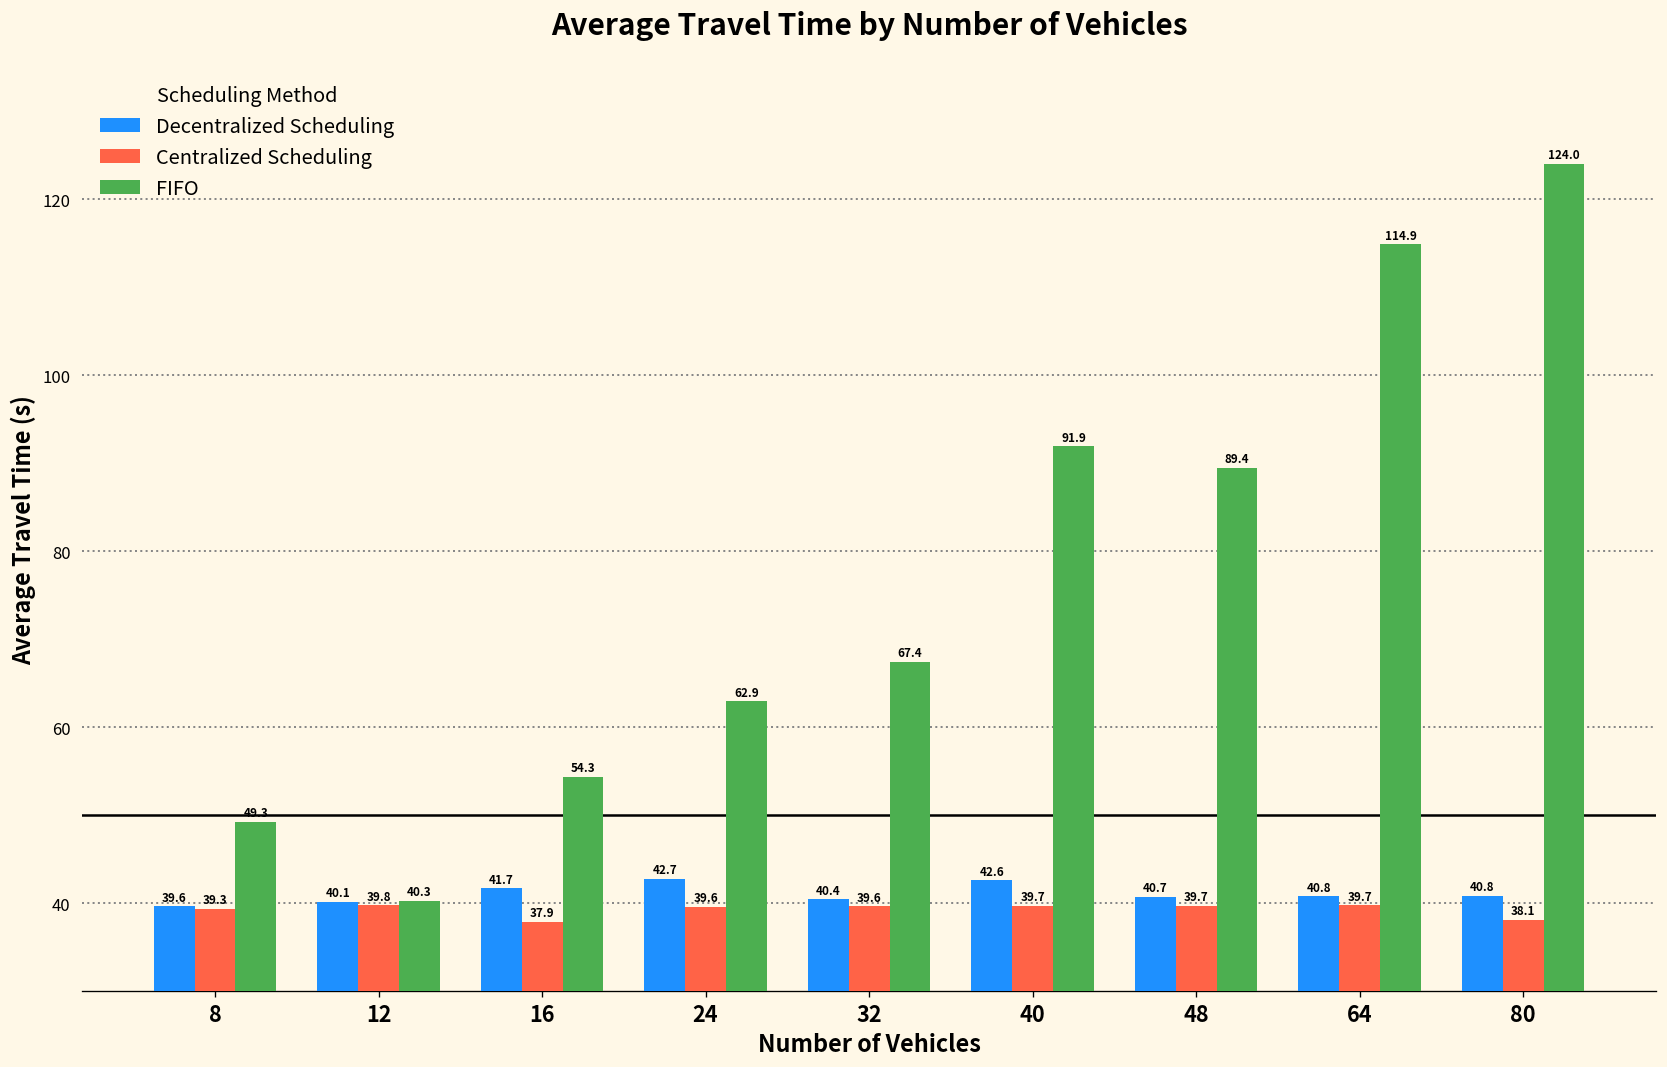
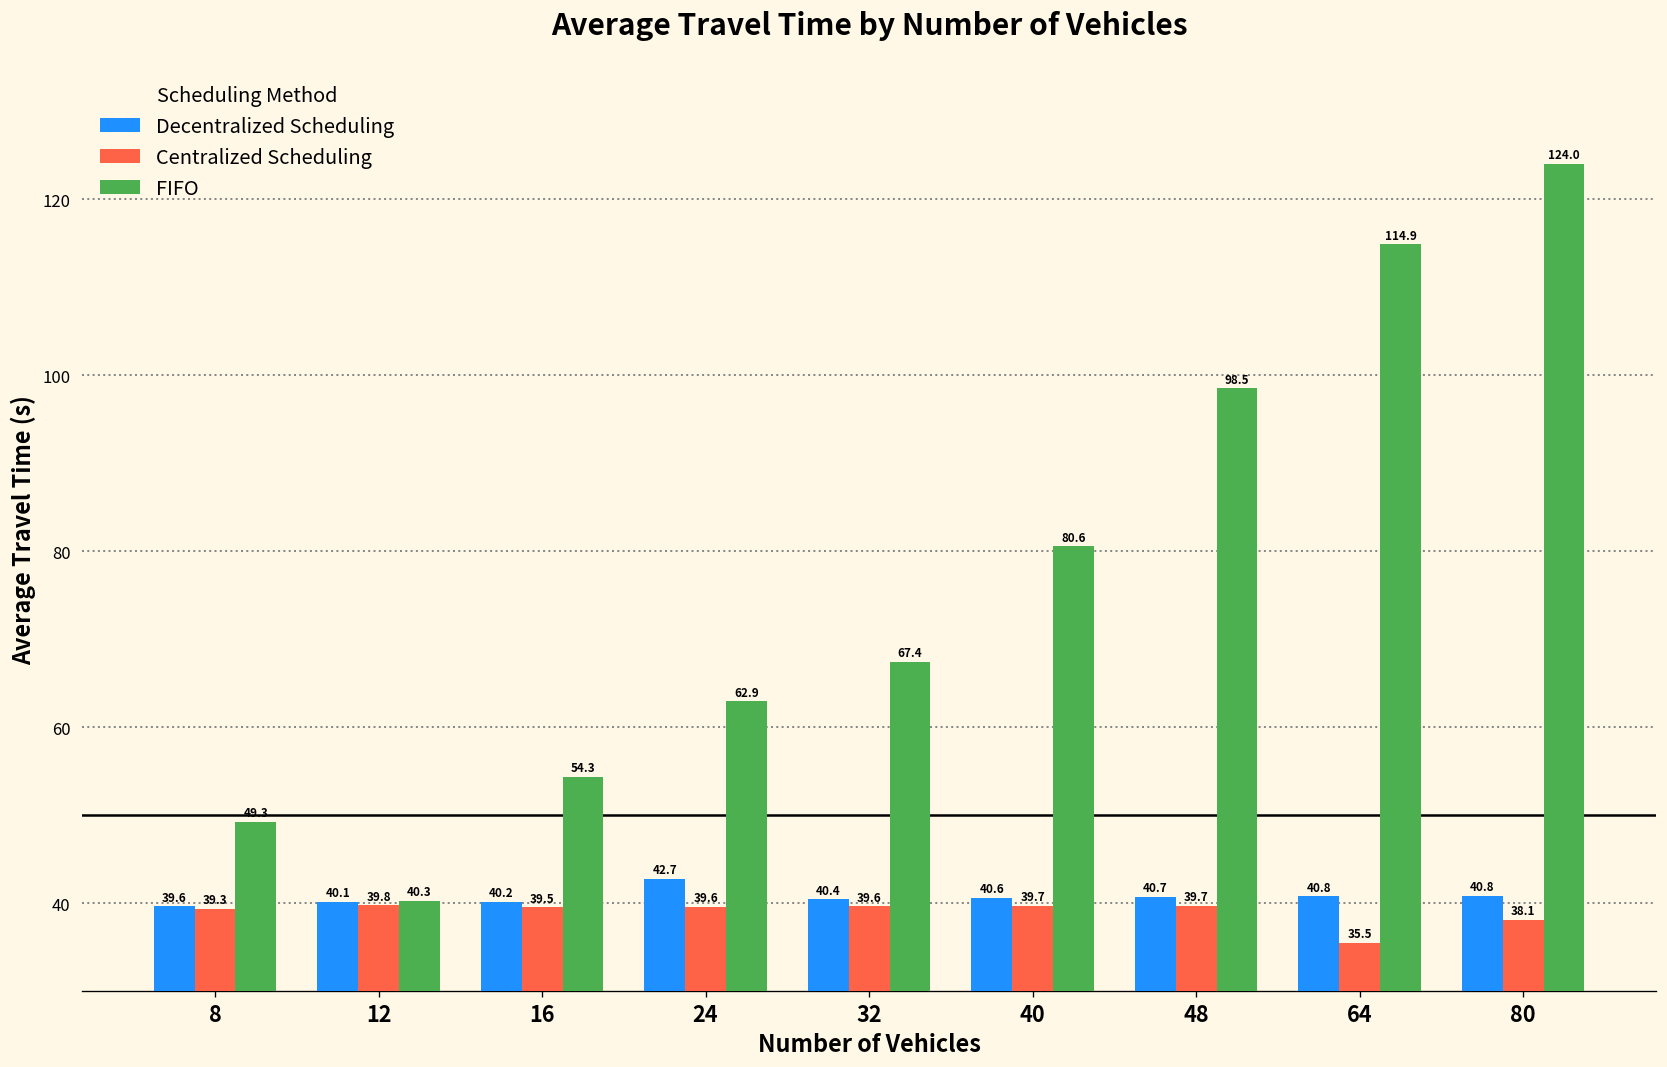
  {
    "Decentralized Scheduling": {
      "8": 39.6,
      "12": 40.1,
-     "16": 41.7,
+     "16": 40.2,
      "24": 42.7,
      "32": 40.4,
-     "40": 42.6,
+     "40": 40.6,
      "48": 40.7,
      "64": 40.8,
      "80": 40.8
    },
    "Centralized Scheduling": {
      "8": 39.3,
      "12": 39.8,
-     "16": 37.9,
+     "16": 39.5,
      "24": 39.6,
      "32": 39.6,
      "40": 39.7,
      "48": 39.7,
-     "64": 39.7,
+     "64": 35.5,
      "80": 38.1
    },
    "FIFO": {
      "8": 49.3,
      "12": 40.3,
      "16": 54.3,
      "24": 62.9,
      "32": 67.4,
-     "40": 91.9,
-     "48": 89.4,
+     "40": 80.6,
+     "48": 98.5,
      "64": 114.9,
      "80": 124.0
    }
  }
